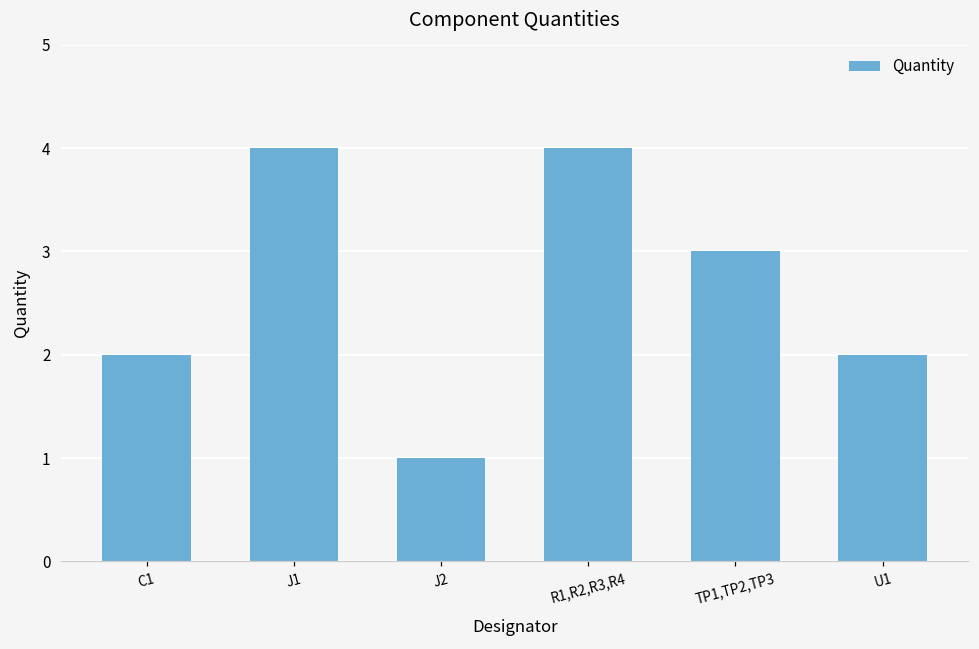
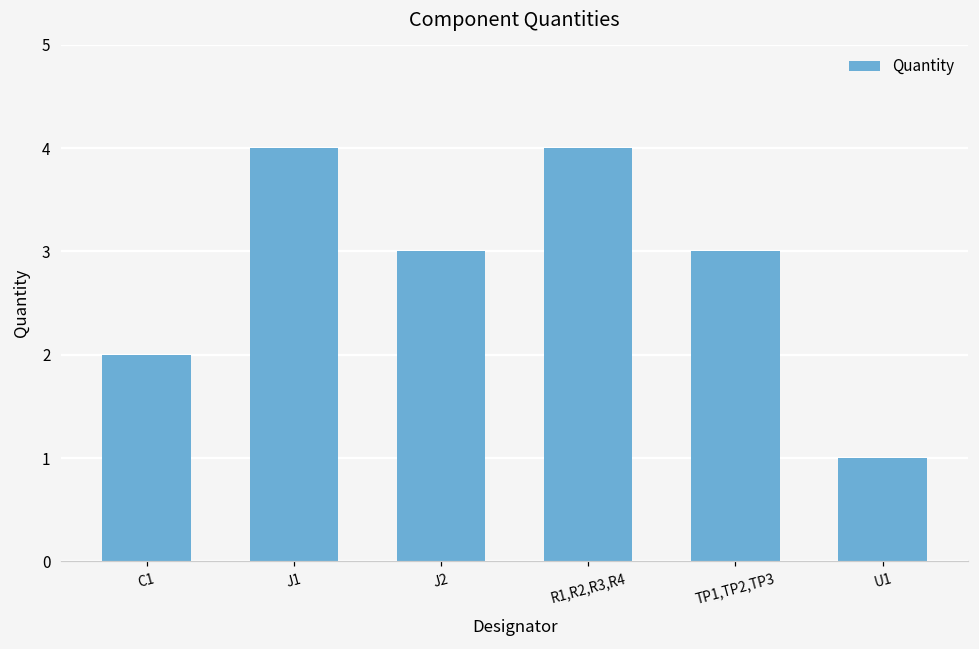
  {
    "C1": 2,
    "J1": 4,
-   "J2": 1,
+   "J2": 3,
    "R1,R2,R3,R4": 4,
    "TP1,TP2,TP3": 3,
-   "U1": 2
+   "U1": 1
  }
